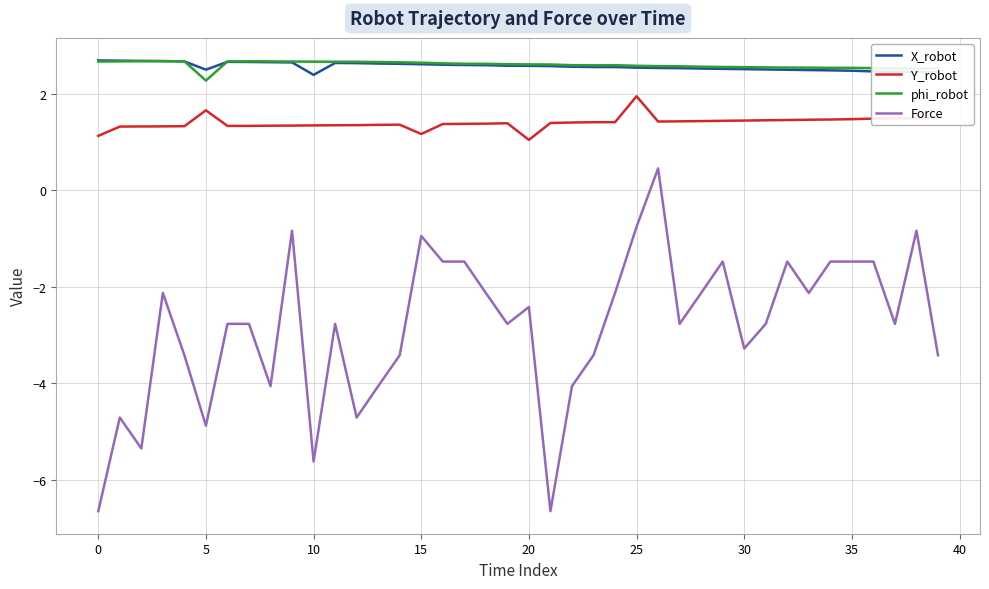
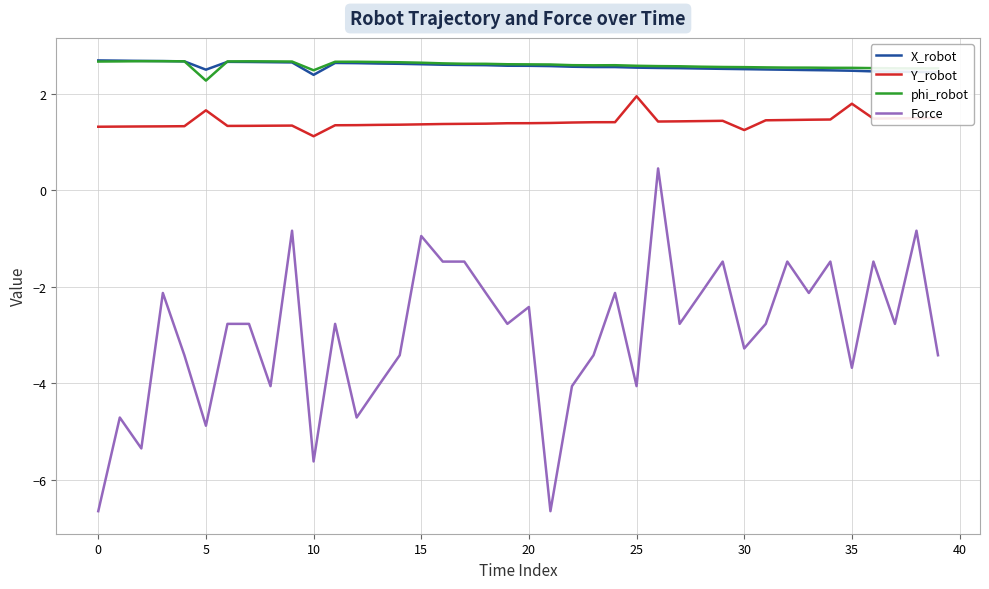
  {
    "X_robot": {
      "5": 2.5,
      "10": 2.4,
      "35": 2.5
    },
    "Y_robot": {
-     "0": 1.1,
+     "0": 1.3,
      "5": 1.7,
-     "10": 1.3,
-     "15": 1.2,
-     "20": 1.0,
+     "10": 1.1,
+     "15": 1.4,
+     "20": 1.4,
      "25": 1.9,
-     "30": 1.4,
-     "35": 1.5
+     "30": 1.2,
+     "35": 1.8
    },
    "phi_robot": {
      "5": 2.3,
-     "10": 2.7,
+     "10": 2.5,
      "35": 2.5
    },
    "Force": {
      "0": -6.7,
      "5": -4.9,
      "10": -5.6,
      "15": -1.0,
      "20": -2.4,
-     "25": -0.8,
+     "25": -4.1,
      "30": -3.3,
-     "35": -1.5
+     "35": -3.7
    }
  }
